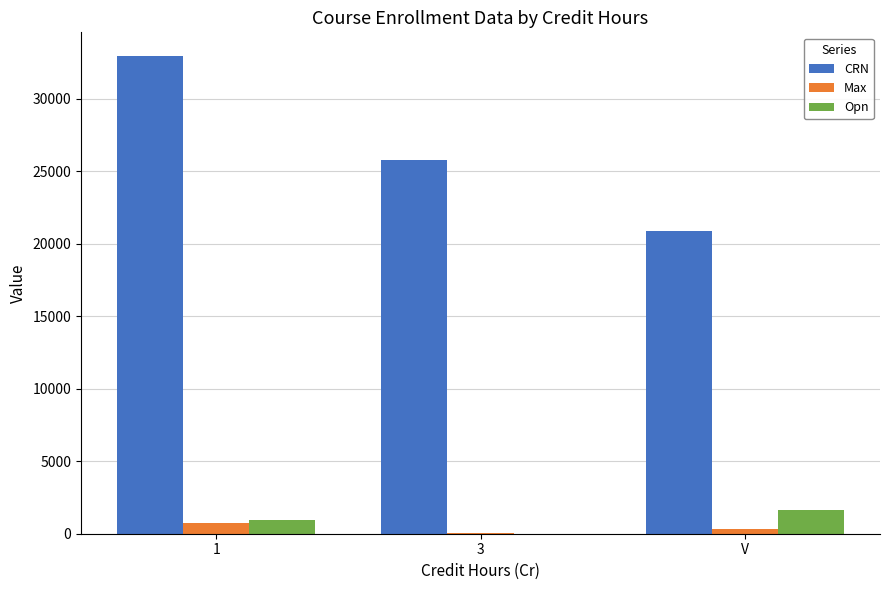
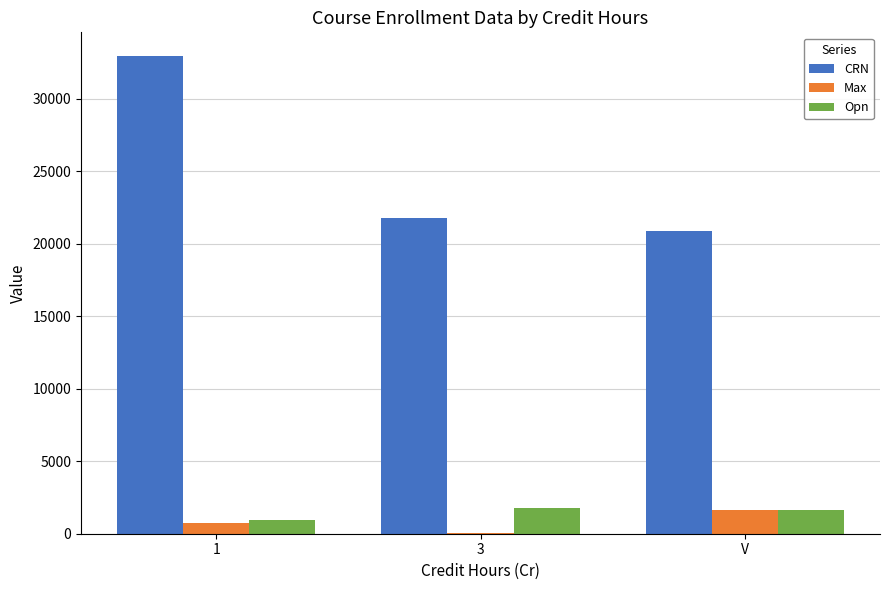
  {
    "CRN": {
      "1": 32900,
-     "3": 25800,
+     "3": 21800,
      "V": 20900
    },
    "Max": {
      "1": 700,
-     "V": 300
+     "V": 1600
    },
    "Opn": {
      "1": 900,
-     "3": 0,
+     "3": 1800,
      "V": 1600
    }
  }
